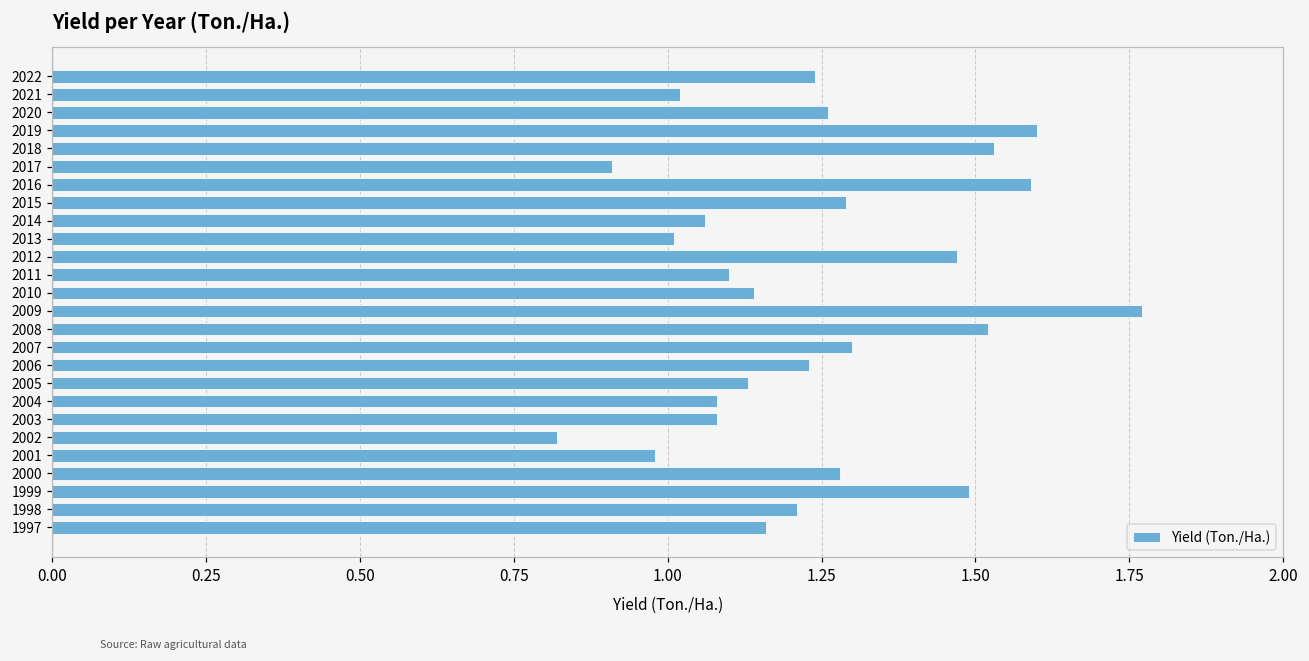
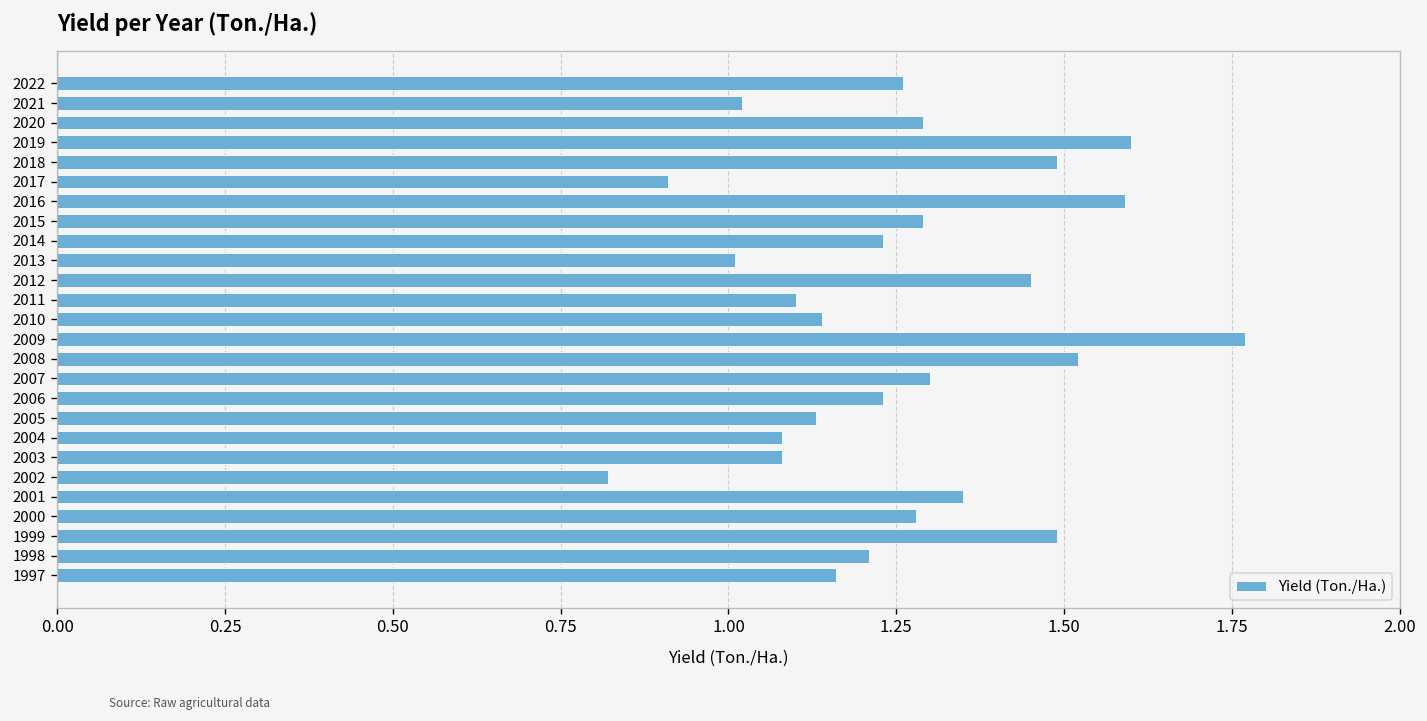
  {
-   "2022": 1.24,
+   "2022": 1.26,
    "2021": 1.02,
-   "2020": 1.26,
+   "2020": 1.29,
    "2019": 1.60,
-   "2018": 1.53,
+   "2018": 1.49,
    "2017": 0.91,
    "2016": 1.59,
    "2015": 1.29,
-   "2014": 1.06,
+   "2014": 1.23,
    "2013": 1.01,
-   "2012": 1.47,
+   "2012": 1.45,
    "2011": 1.10,
    "2010": 1.14,
    "2009": 1.77,
    "2008": 1.52,
    "2007": 1.30,
    "2006": 1.23,
    "2005": 1.13,
    "2004": 1.08,
    "2003": 1.08,
    "2002": 0.82,
-   "2001": 0.98,
+   "2001": 1.35,
    "2000": 1.28,
    "1999": 1.49,
    "1998": 1.21,
    "1997": 1.16
  }
